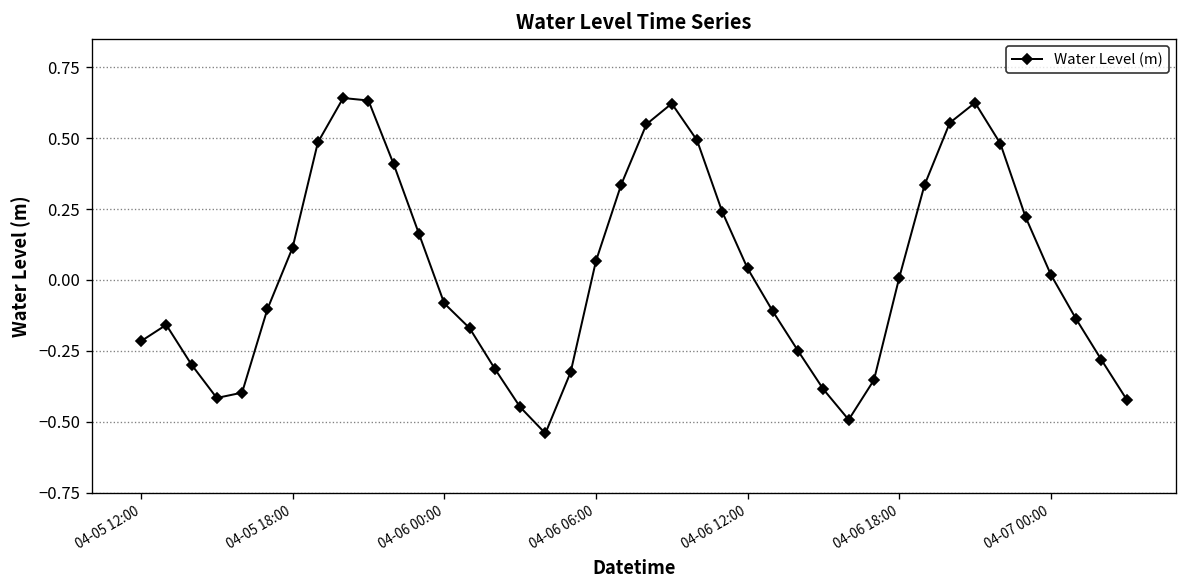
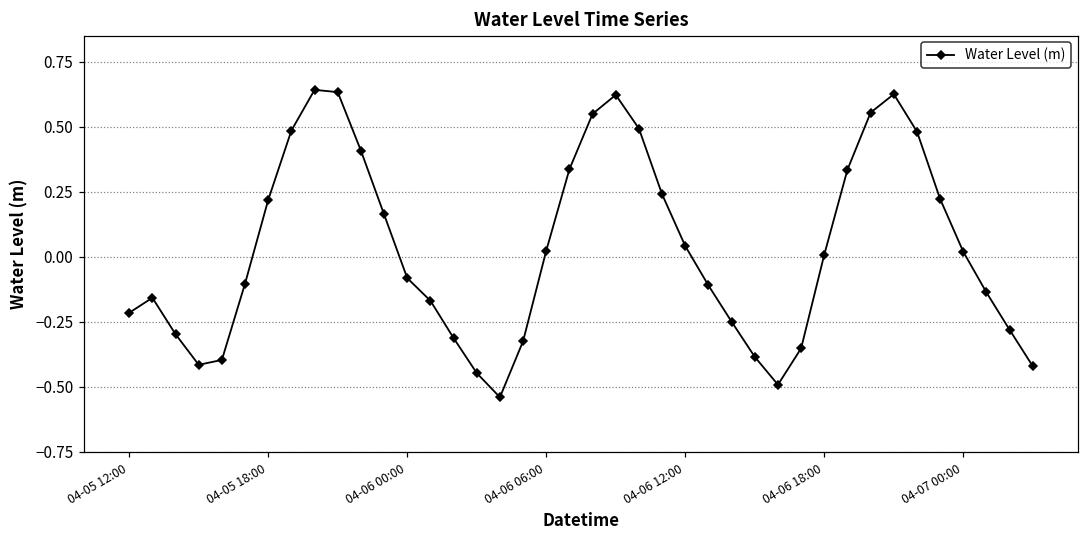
  {
    "04-05 12:00": -0.22,
-   "04-05 18:00": 0.11,
+   "04-05 18:00": 0.22,
    "04-06 00:00": -0.08,
-   "04-06 06:00": 0.07,
+   "04-06 06:00": 0.02,
    "04-06 12:00": 0.04,
    "04-06 18:00": 0.01,
    "04-07 00:00": 0.02
  }
